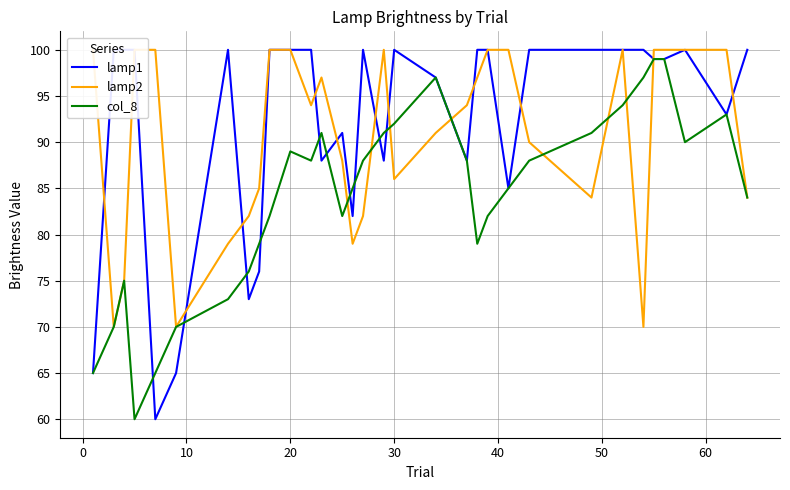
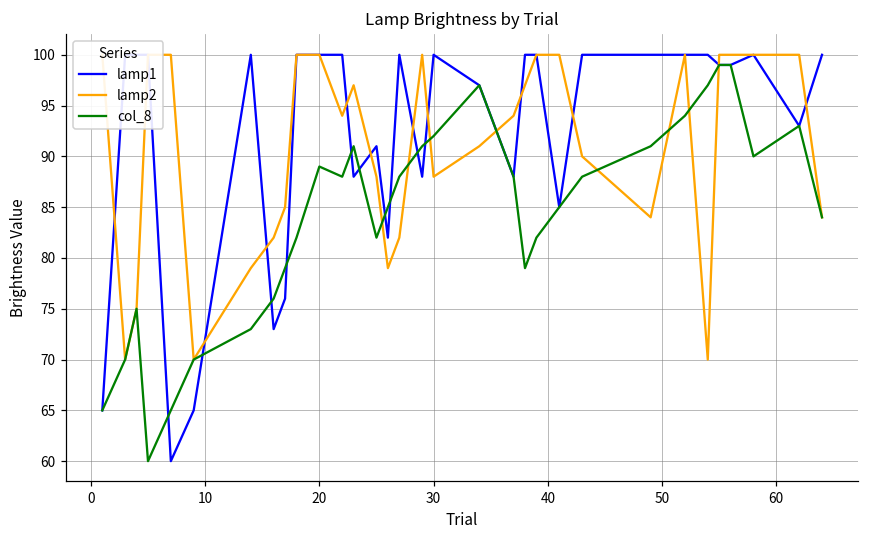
  {
    "lamp1": {
      "30": 100
    },
    "lamp2": {
-     "30": 86
+     "30": 88
    },
    "col_8": {
      "20": 89,
      "30": 92
    }
  }
